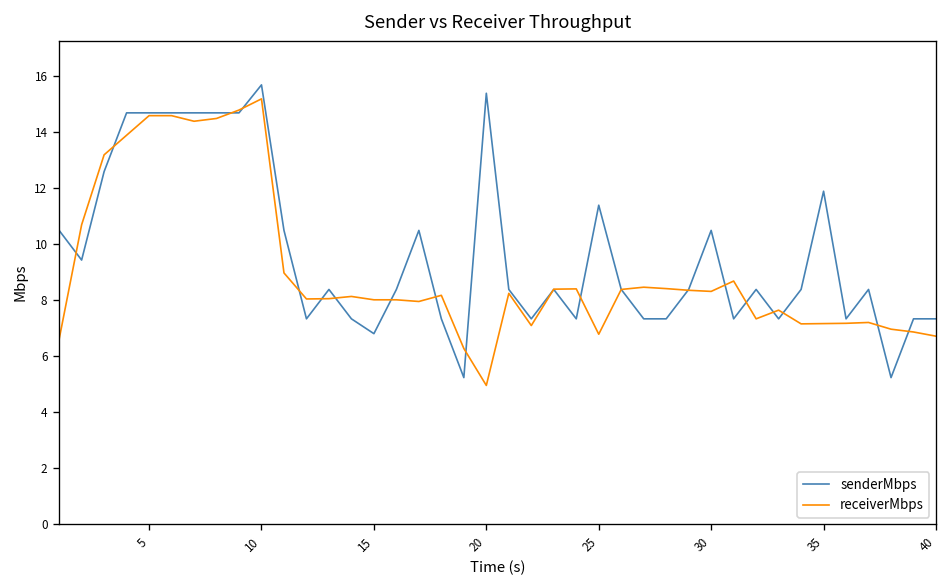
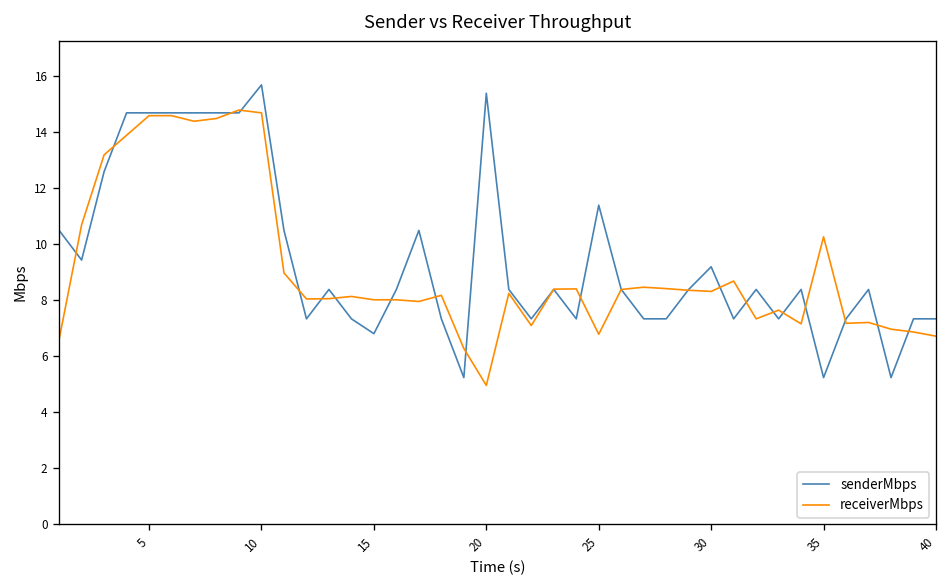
  {
    "senderMbps": {
      "10": 15.7,
      "15": 6.8,
      "20": 15.4,
      "25": 11.4,
-     "30": 10.5,
-     "35": 11.9,
+     "30": 9.2,
+     "35": 5.2,
      "40": 7.3
    },
    "receiverMbps": {
-     "10": 15.2,
+     "10": 14.7,
      "15": 8.0,
      "20": 5.0,
      "25": 6.8,
      "30": 8.3,
-     "35": 7.2,
+     "35": 10.3,
      "40": 6.7
    }
  }
